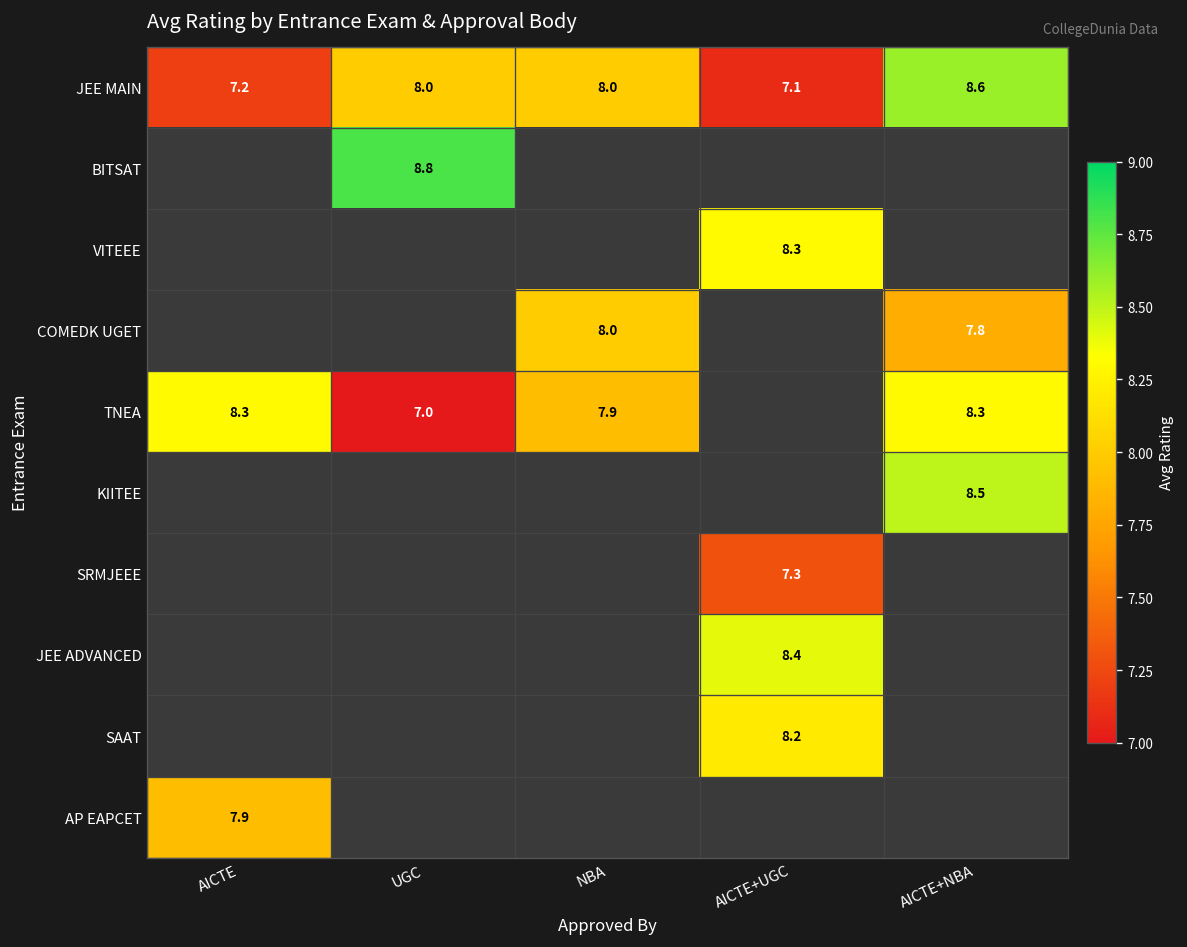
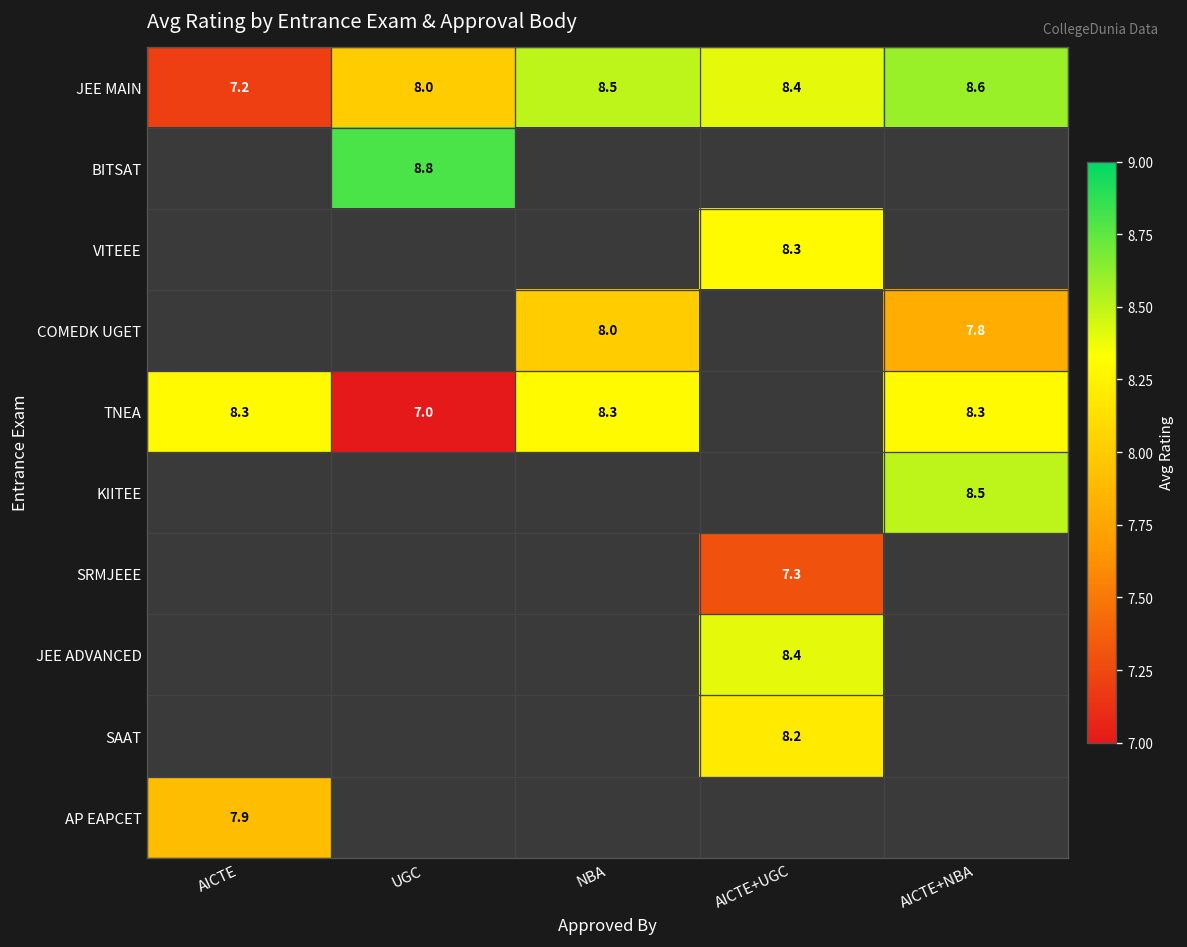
  {
    "JEE MAIN": {
      "AICTE": 7.2,
      "UGC": 8.0,
-     "NBA": 8.0,
-     "AICTE+UGC": 7.1,
+     "NBA": 8.5,
+     "AICTE+UGC": 8.4,
      "AICTE+NBA": 8.6
    },
    "BITSAT": {
      "UGC": 8.8
    },
    "VITEEE": {
      "AICTE+UGC": 8.3
    },
    "COMEDK UGET": {
      "NBA": 8.0,
      "AICTE+NBA": 7.8
    },
    "TNEA": {
      "AICTE": 8.3,
      "UGC": 7.0,
-     "NBA": 7.9,
+     "NBA": 8.3,
      "AICTE+NBA": 8.3
    },
    "KIITEE": {
      "AICTE+NBA": 8.5
    },
    "SRMJEEE": {
      "AICTE+UGC": 7.3
    },
    "JEE ADVANCED": {
      "AICTE+UGC": 8.4
    },
    "SAAT": {
      "AICTE+UGC": 8.2
    },
    "AP EAPCET": {
      "AICTE": 7.9
    }
  }
